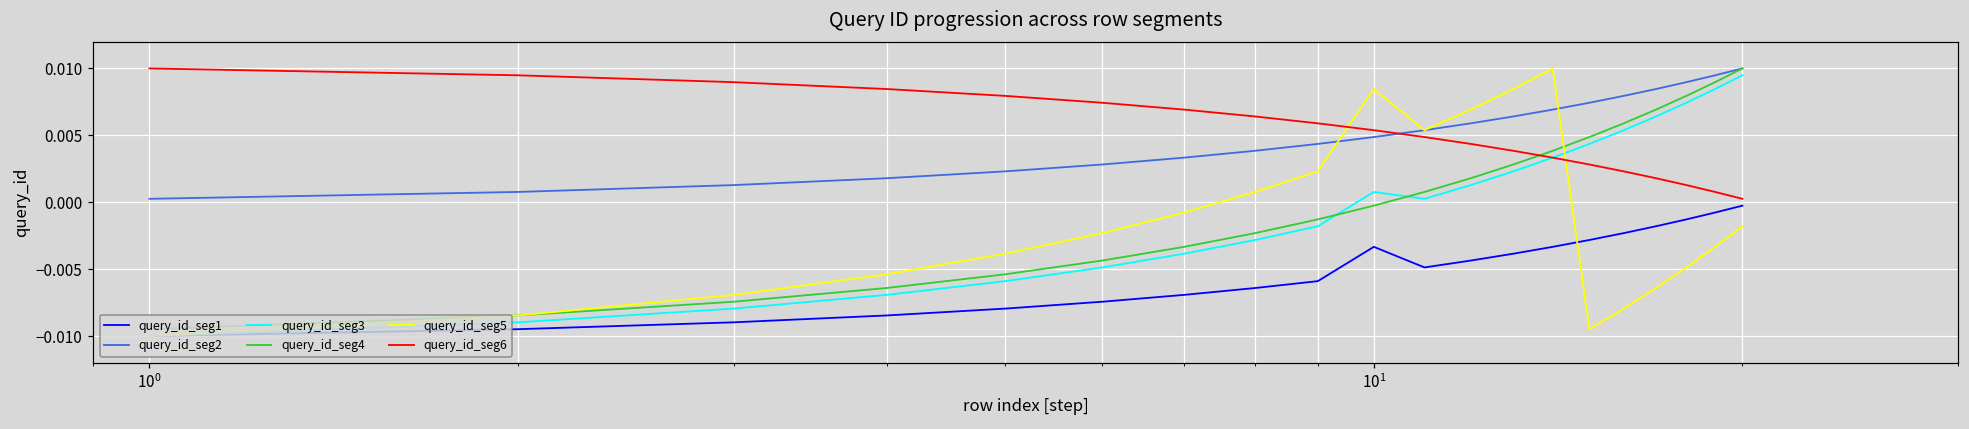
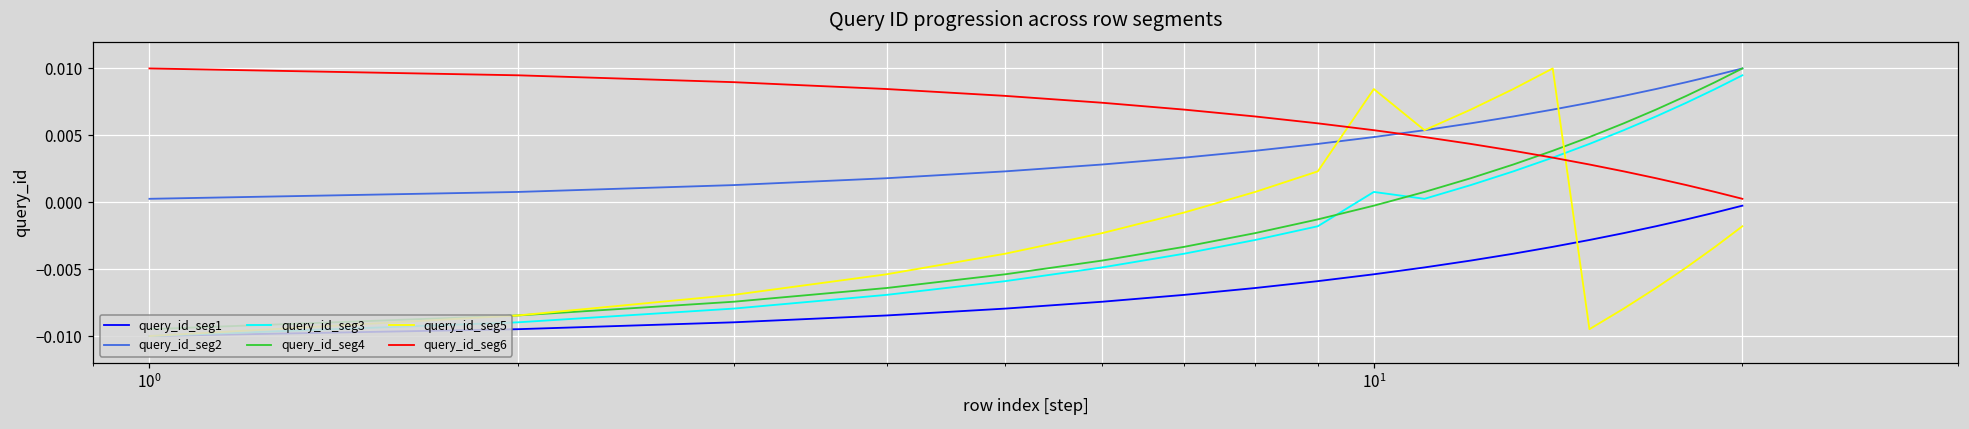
  {
    "query_id_seg1": {
-     "10^1": -0.0033
+     "10^1": -0.0054
    },
    "query_id_seg2": {
      "10^0": 0.0003,
      "10^1": 0.0049
    },
    "query_id_seg3": {
      "10^1": 0.0008
    },
    "query_id_seg4": {
      "10^1": -0.0003
    },
    "query_id_seg5": {
      "10^1": 0.0085
    },
    "query_id_seg6": {
      "10^0": 0.0100,
      "10^1": 0.0054
    }
  }
